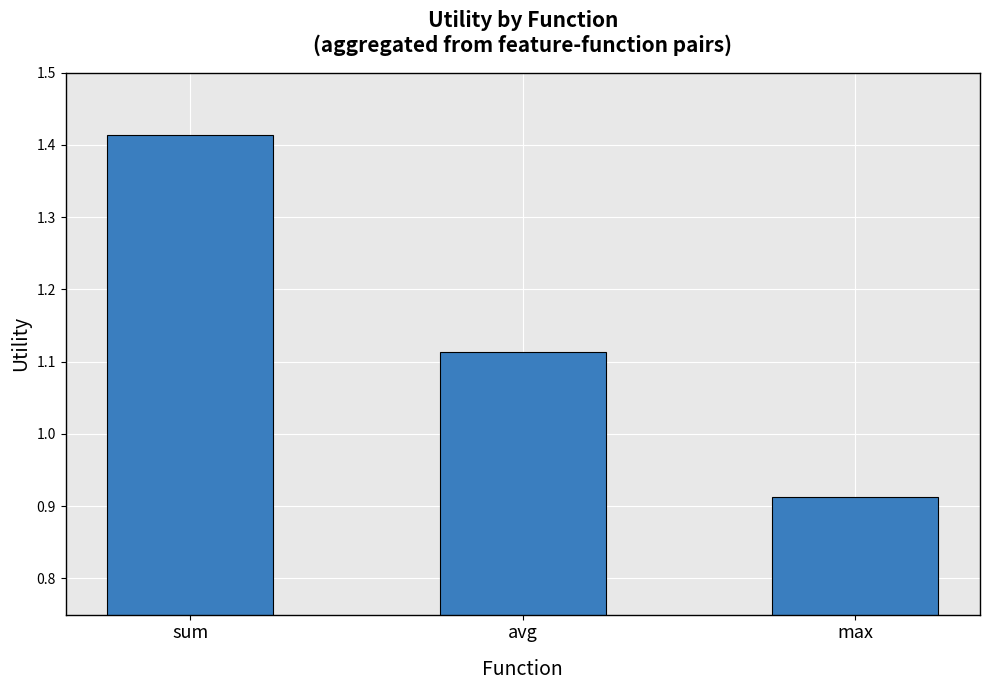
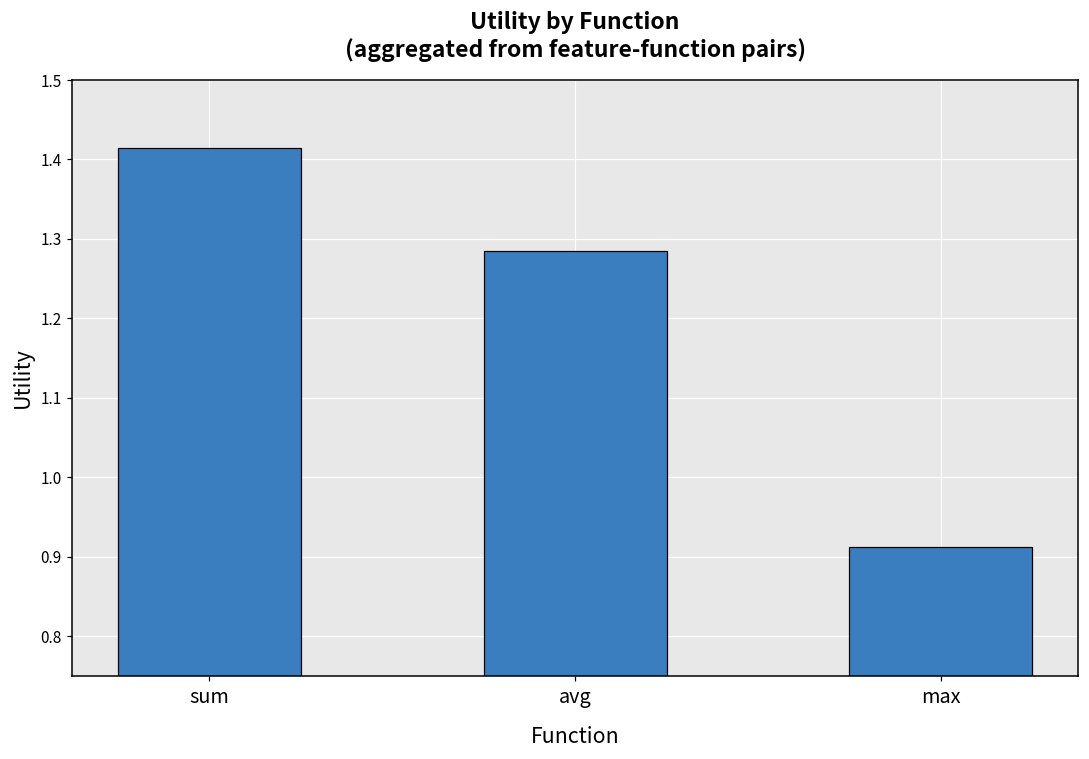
  {
    "sum": 1.41,
-   "avg": 1.11,
+   "avg": 1.29,
    "max": 0.91
  }
